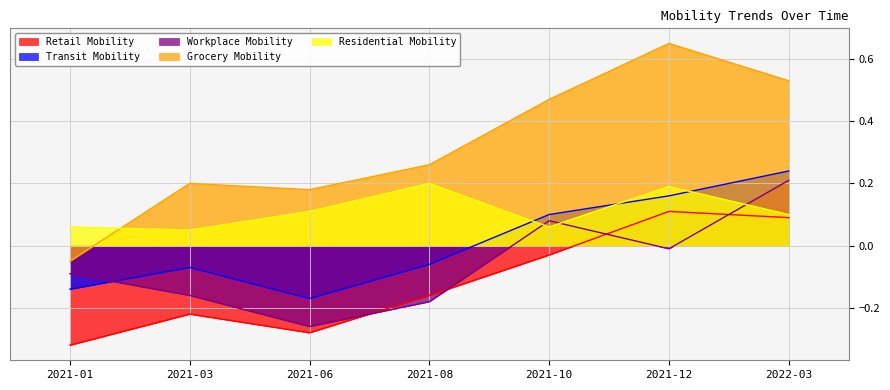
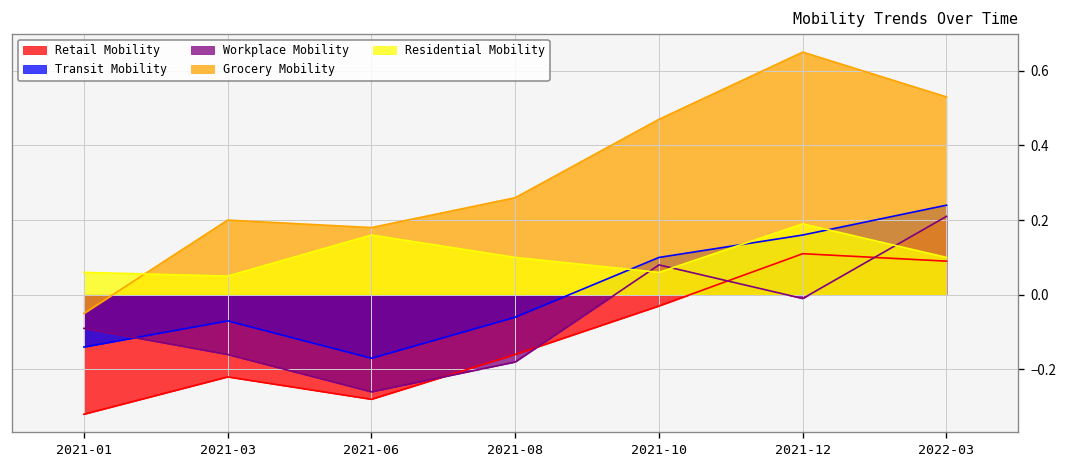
  {
    "Residential Mobility": {
      "2021-01": 0.06,
      "2021-03": 0.05,
-     "2021-06": 0.11,
-     "2021-08": 0.2,
+     "2021-06": 0.16,
+     "2021-08": 0.1,
      "2021-10": 0.06,
      "2021-12": 0.19,
      "2022-03": 0.10
    }
  }
